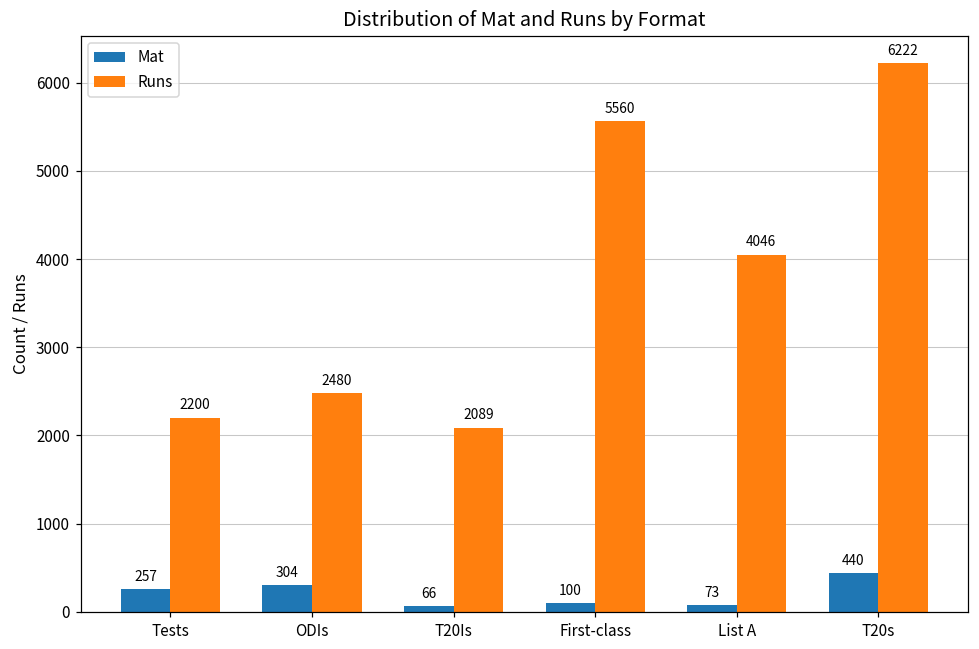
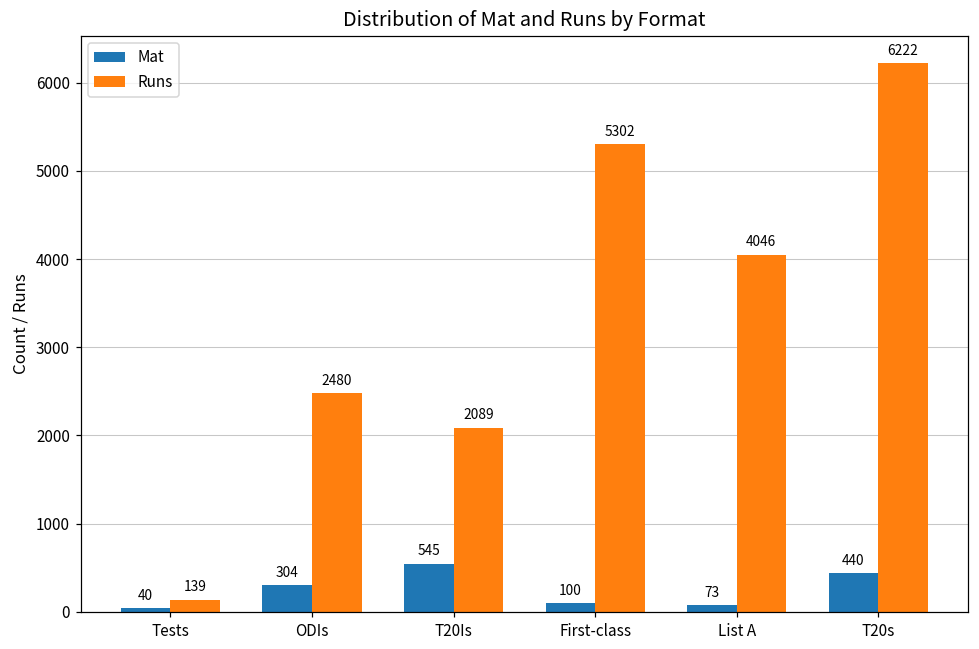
  {
    "Mat": {
-     "Tests": 257,
+     "Tests": 40,
      "ODIs": 304,
-     "T20Is": 66,
+     "T20Is": 545,
      "First-class": 100,
      "List A": 73,
      "T20s": 440
    },
    "Runs": {
-     "Tests": 2200,
+     "Tests": 139,
      "ODIs": 2480,
      "T20Is": 2089,
-     "First-class": 5560,
+     "First-class": 5302,
      "List A": 4046,
      "T20s": 6222
    }
  }
